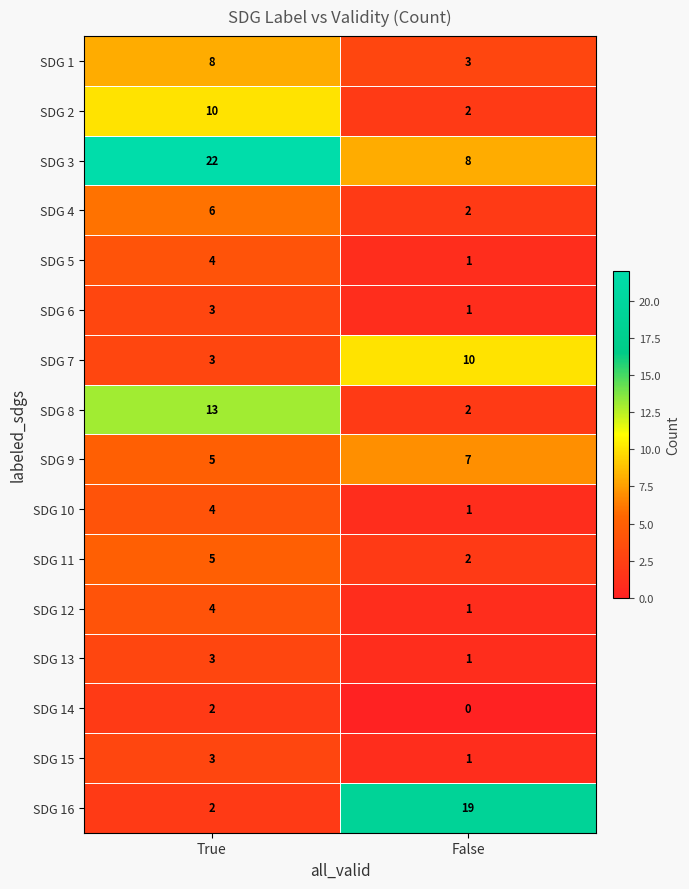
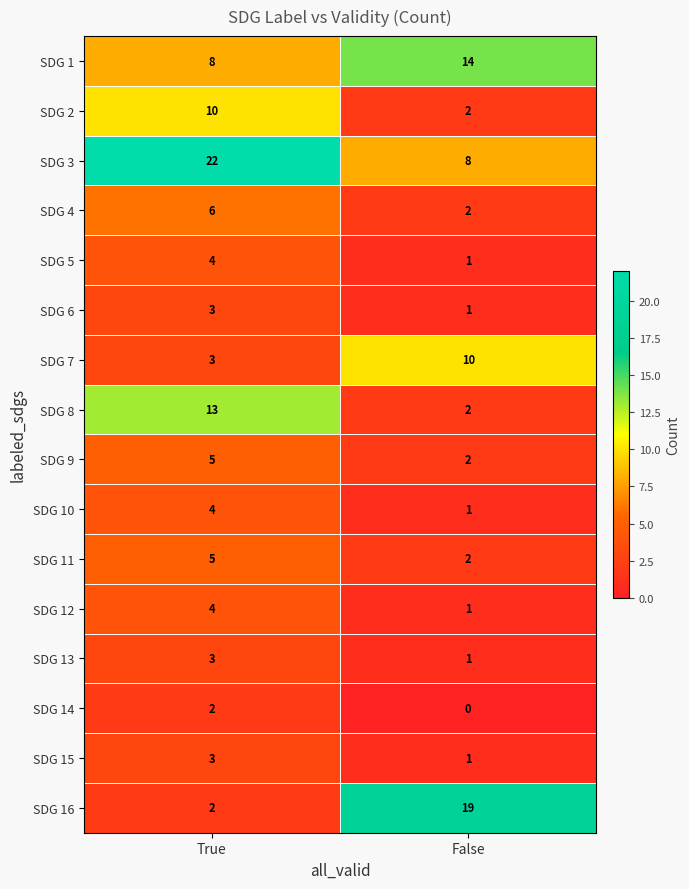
  {
    "SDG 1": {
      "True": 8,
-     "False": 3
+     "False": 14
    },
    "SDG 2": {
      "True": 10,
      "False": 2
    },
    "SDG 3": {
      "True": 22,
      "False": 8
    },
    "SDG 4": {
      "True": 6,
      "False": 2
    },
    "SDG 5": {
      "True": 4,
      "False": 1
    },
    "SDG 6": {
      "True": 3,
      "False": 1
    },
    "SDG 7": {
      "True": 3,
      "False": 10
    },
    "SDG 8": {
      "True": 13,
      "False": 2
    },
    "SDG 9": {
      "True": 5,
-     "False": 7
+     "False": 2
    },
    "SDG 10": {
      "True": 4,
      "False": 1
    },
    "SDG 11": {
      "True": 5,
      "False": 2
    },
    "SDG 12": {
      "True": 4,
      "False": 1
    },
    "SDG 13": {
      "True": 3,
      "False": 1
    },
    "SDG 14": {
      "True": 2,
      "False": 0
    },
    "SDG 15": {
      "True": 3,
      "False": 1
    },
    "SDG 16": {
      "True": 2,
      "False": 19
    }
  }
